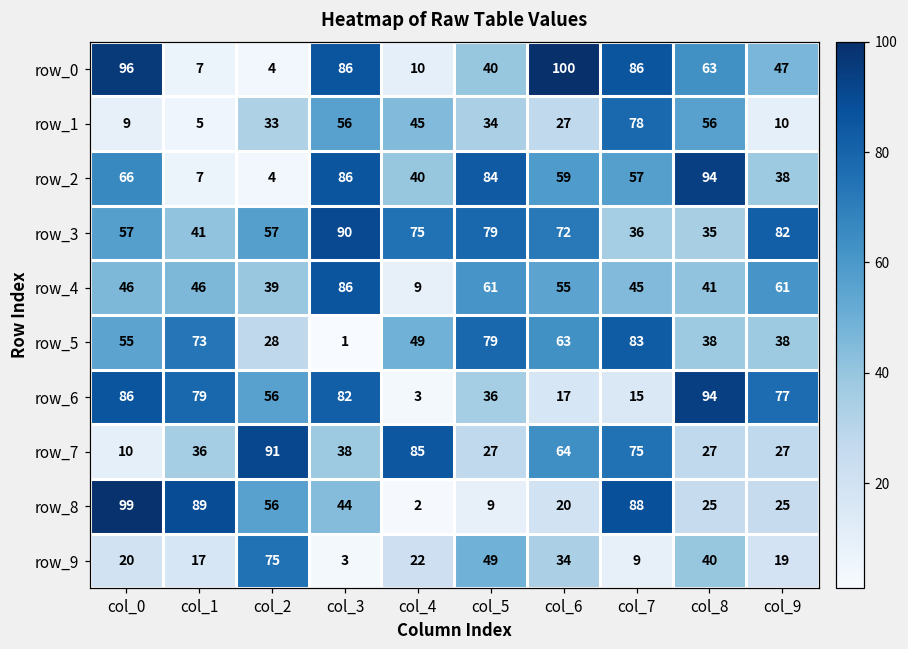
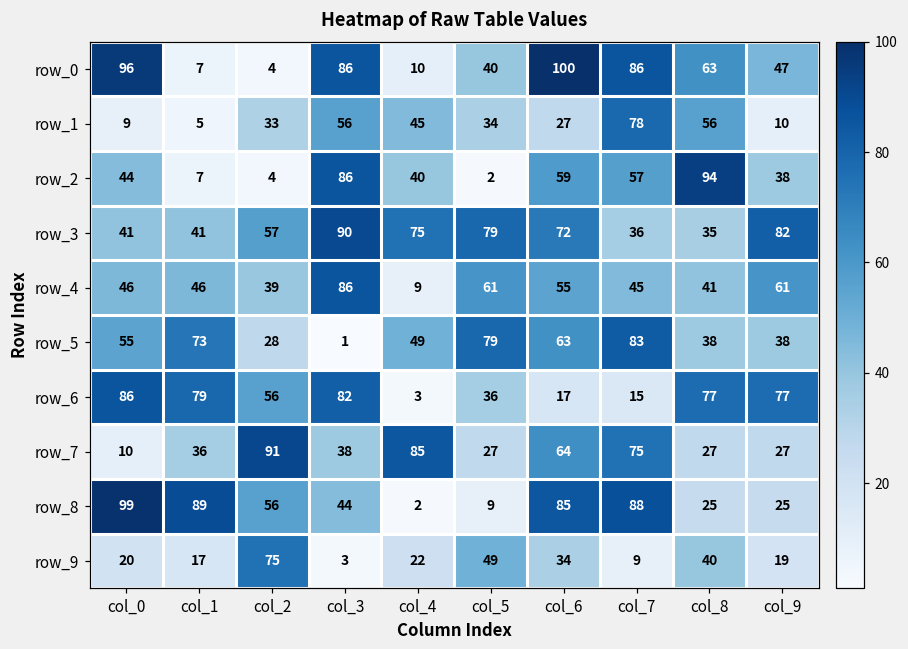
  {
    "row_0": {
      "col_0": 96,
      "col_1": 7,
      "col_2": 4,
      "col_3": 86,
      "col_4": 10,
      "col_5": 40,
      "col_6": 100,
      "col_7": 86,
      "col_8": 63,
      "col_9": 47
    },
    "row_1": {
      "col_0": 9,
      "col_1": 5,
      "col_2": 33,
      "col_3": 56,
      "col_4": 45,
      "col_5": 34,
      "col_6": 27,
      "col_7": 78,
      "col_8": 56,
      "col_9": 10
    },
    "row_2": {
-     "col_0": 66,
+     "col_0": 44,
      "col_1": 7,
      "col_2": 4,
      "col_3": 86,
      "col_4": 40,
-     "col_5": 84,
+     "col_5": 2,
      "col_6": 59,
      "col_7": 57,
      "col_8": 94,
      "col_9": 38
    },
    "row_3": {
-     "col_0": 57,
+     "col_0": 41,
      "col_1": 41,
      "col_2": 57,
      "col_3": 90,
      "col_4": 75,
      "col_5": 79,
      "col_6": 72,
      "col_7": 36,
      "col_8": 35,
      "col_9": 82
    },
    "row_4": {
      "col_0": 46,
      "col_1": 46,
      "col_2": 39,
      "col_3": 86,
      "col_4": 9,
      "col_5": 61,
      "col_6": 55,
      "col_7": 45,
      "col_8": 41,
      "col_9": 61
    },
    "row_5": {
      "col_0": 55,
      "col_1": 73,
      "col_2": 28,
      "col_3": 1,
      "col_4": 49,
      "col_5": 79,
      "col_6": 63,
      "col_7": 83,
      "col_8": 38,
      "col_9": 38
    },
    "row_6": {
      "col_0": 86,
      "col_1": 79,
      "col_2": 56,
      "col_3": 82,
      "col_4": 3,
      "col_5": 36,
      "col_6": 17,
      "col_7": 15,
-     "col_8": 94,
+     "col_8": 77,
      "col_9": 77
    },
    "row_7": {
      "col_0": 10,
      "col_1": 36,
      "col_2": 91,
      "col_3": 38,
      "col_4": 85,
      "col_5": 27,
      "col_6": 64,
      "col_7": 75,
      "col_8": 27,
      "col_9": 27
    },
    "row_8": {
      "col_0": 99,
      "col_1": 89,
      "col_2": 56,
      "col_3": 44,
      "col_4": 2,
      "col_5": 9,
-     "col_6": 20,
+     "col_6": 85,
      "col_7": 88,
      "col_8": 25,
      "col_9": 25
    },
    "row_9": {
      "col_0": 20,
      "col_1": 17,
      "col_2": 75,
      "col_3": 3,
      "col_4": 22,
      "col_5": 49,
      "col_6": 34,
      "col_7": 9,
      "col_8": 40,
      "col_9": 19
    }
  }
